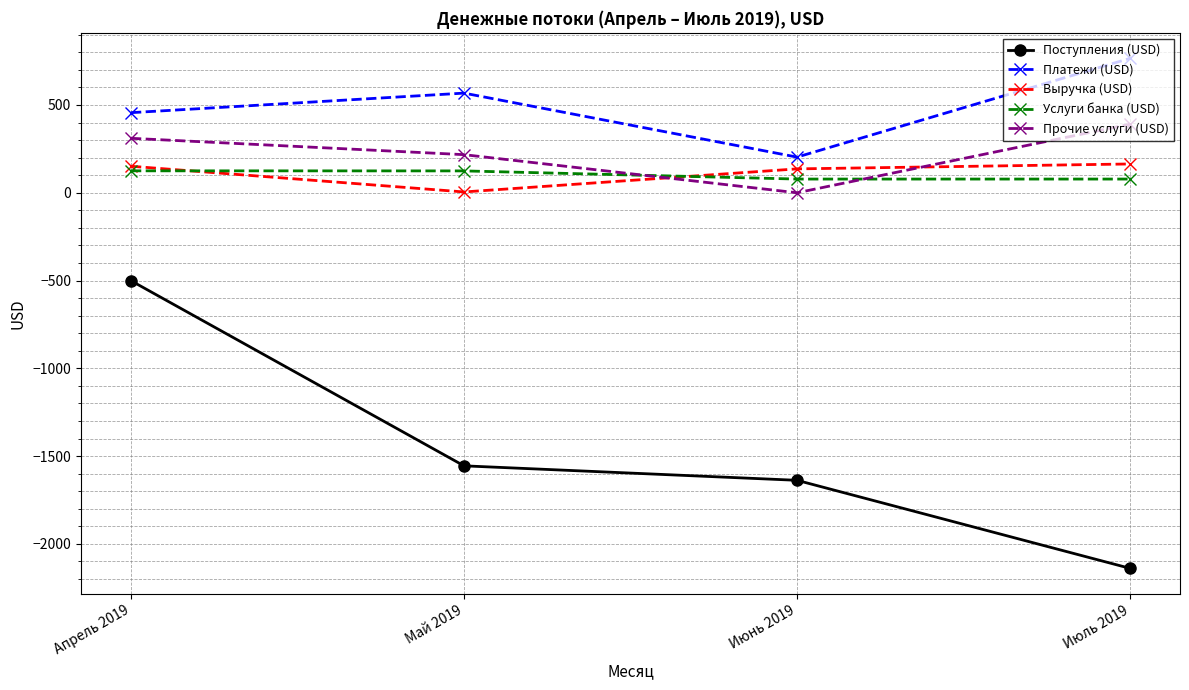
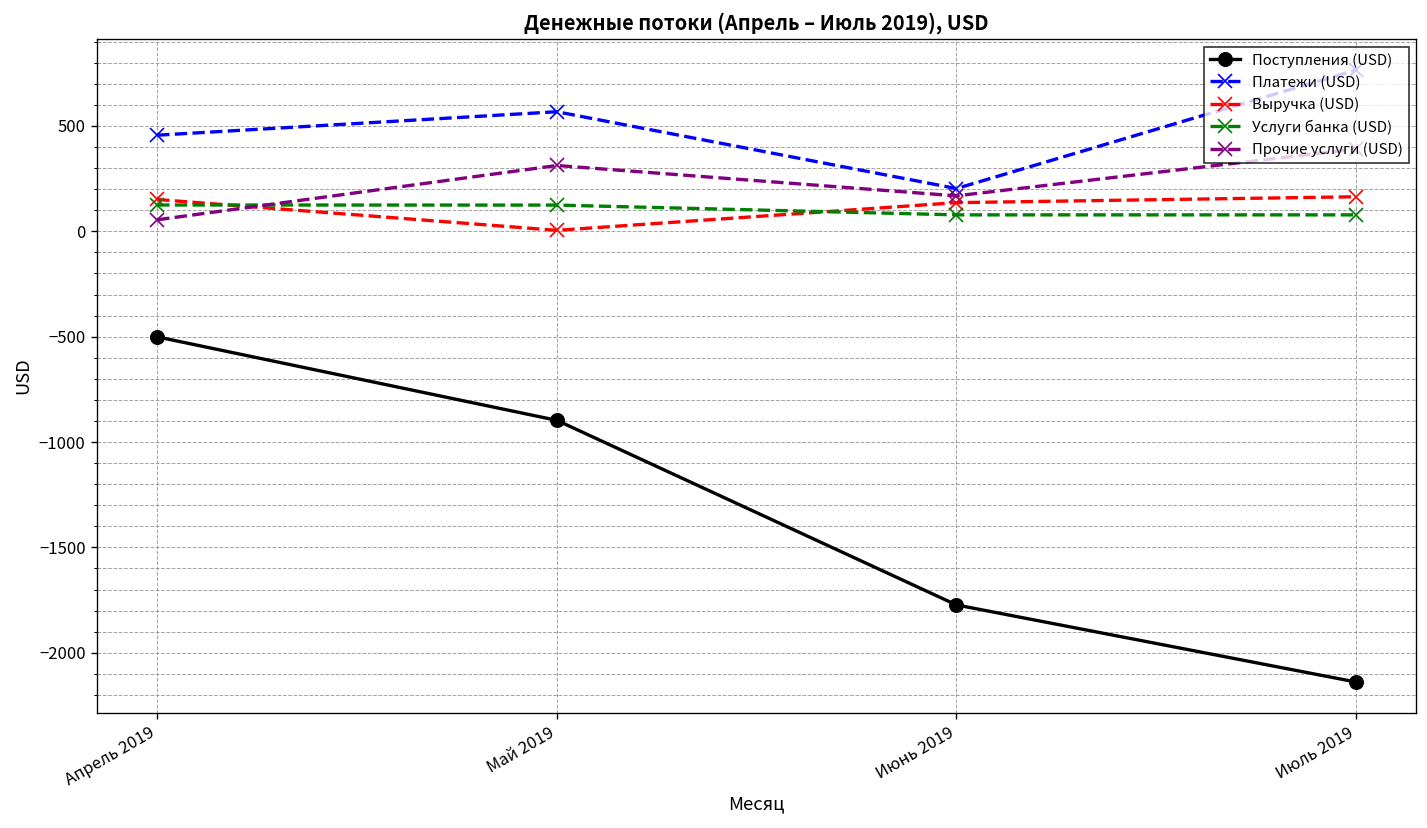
  {
    "Поступления (USD)": {
      "Апрель 2019": -500,
-     "Май 2019": -1560,
-     "Июнь 2019": -1640,
+     "Май 2019": -900,
+     "Июнь 2019": -1770,
      "Июль 2019": -2140
    },
    "Платежи (USD)": {
      "Апрель 2019": 460,
      "Май 2019": 570,
      "Июнь 2019": 200
    },
    "Выручка (USD)": {
      "Апрель 2019": 150,
      "Май 2019": 0,
      "Июнь 2019": 140,
      "Июль 2019": 160
    },
    "Услуги банка (USD)": {
      "Апрель 2019": 130,
      "Май 2019": 120,
      "Июнь 2019": 80,
      "Июль 2019": 80
    },
    "Прочие услуги (USD)": {
-     "Апрель 2019": 310,
-     "Май 2019": 220,
-     "Июнь 2019": 0
+     "Апрель 2019": 50,
+     "Май 2019": 310,
+     "Июнь 2019": 170
    }
  }
